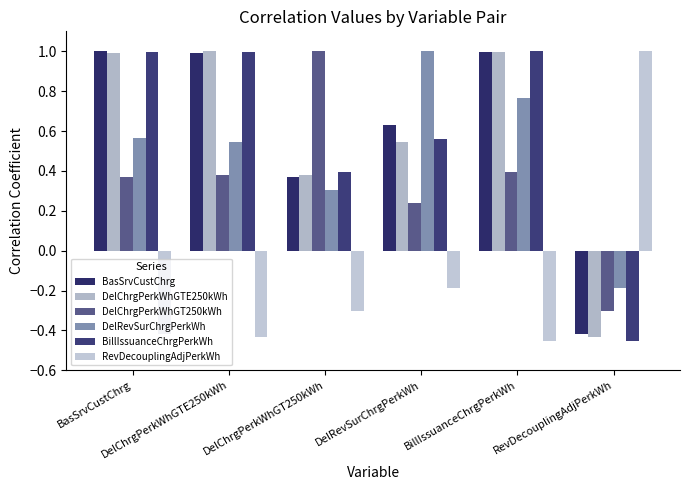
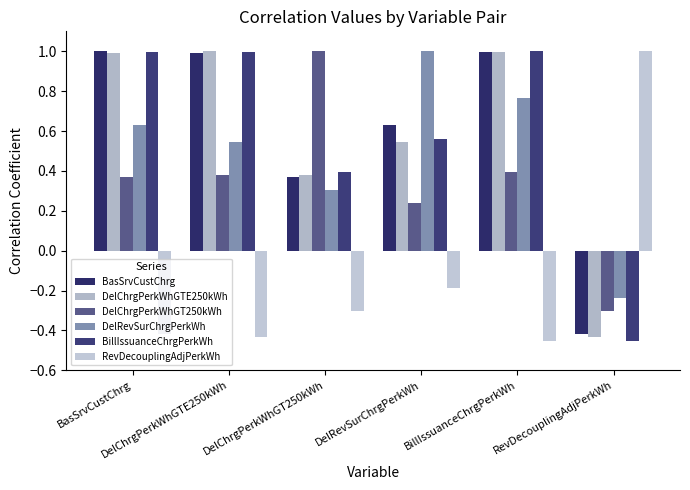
  {
    "DelRevSurChrgPerkWh": {
-     "BasSrvCustChrg": 0.57,
+     "BasSrvCustChrg": 0.63,
      "DelChrgPerkWhGTE250kWh": 0.54,
      "DelChrgPerkWhGT250kWh": 0.30,
      "DelRevSurChrgPerkWh": 1.00,
      "BillIssuanceChrgPerkWh": 0.77,
-     "RevDecouplingAdjPerkWh": -0.19
+     "RevDecouplingAdjPerkWh": -0.24
    }
  }
